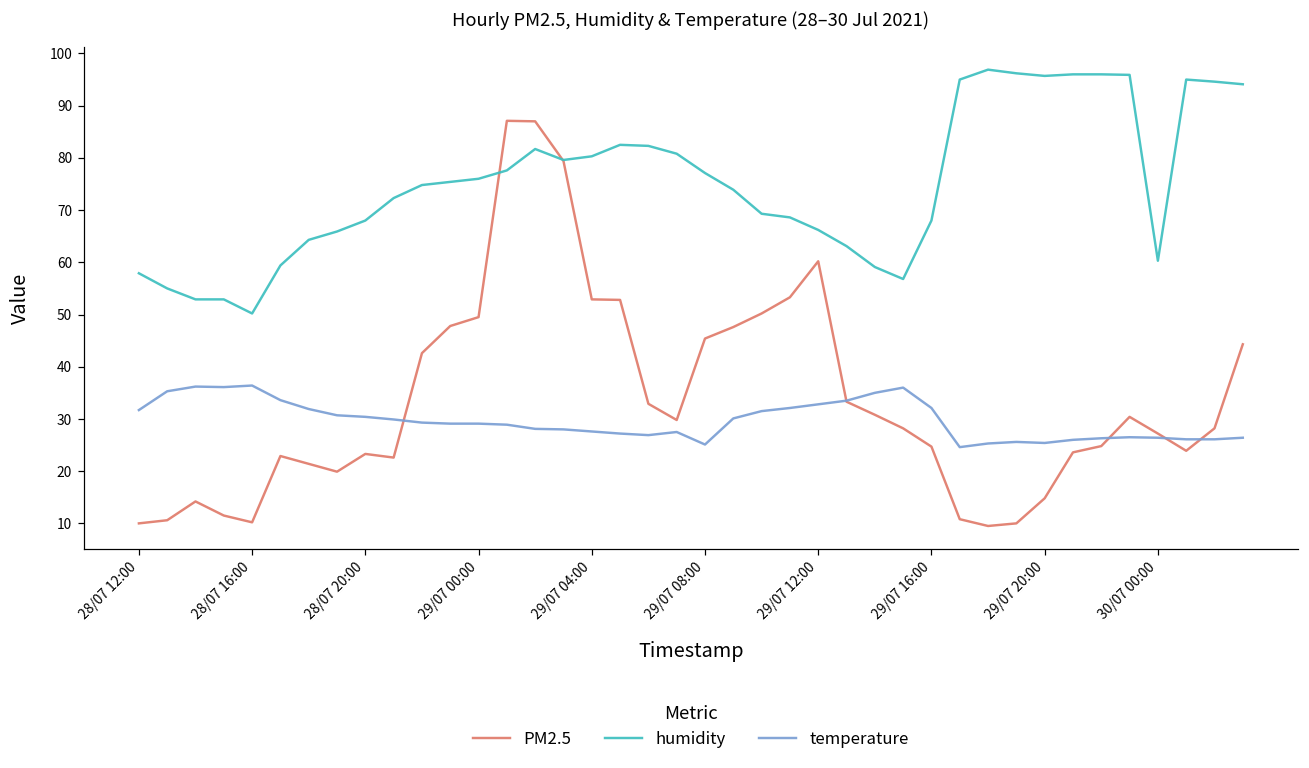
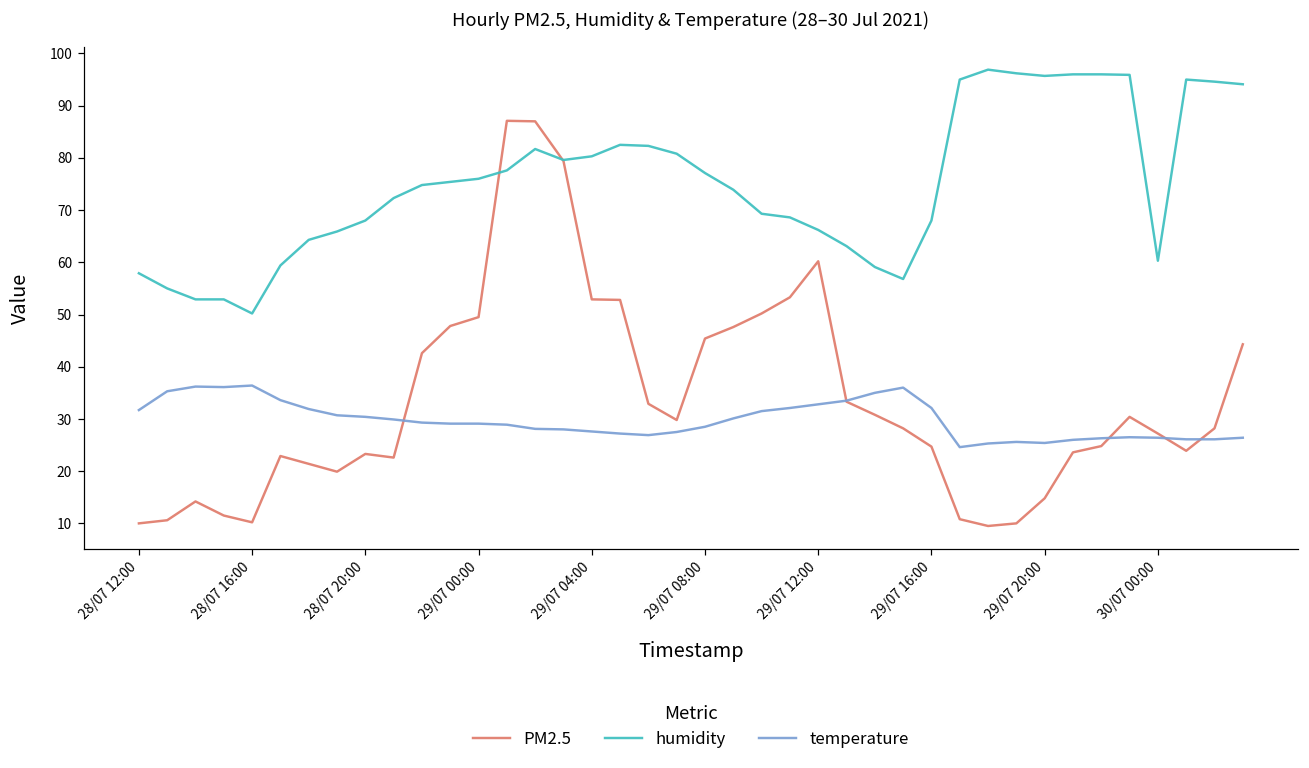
  {
    "PM2.5": {
      "28/07 12:00": 10,
      "28/07 16:00": 10,
      "28/07 20:00": 23,
      "29/07 00:00": 50,
      "29/07 04:00": 53,
      "29/07 08:00": 45,
      "29/07 12:00": 60,
      "29/07 16:00": 25,
      "29/07 20:00": 15,
      "30/07 00:00": 27
    },
    "humidity": {
      "28/07 12:00": 58,
      "28/07 16:00": 50,
      "28/07 20:00": 68,
      "29/07 00:00": 76,
      "29/07 04:00": 80,
      "29/07 08:00": 77,
      "29/07 12:00": 66,
      "29/07 16:00": 68,
      "29/07 20:00": 96,
      "30/07 00:00": 60
    },
    "temperature": {
      "28/07 12:00": 32,
      "28/07 16:00": 36,
      "28/07 20:00": 30,
      "29/07 00:00": 29,
      "29/07 04:00": 28,
-     "29/07 08:00": 25,
+     "29/07 08:00": 29,
      "29/07 12:00": 33,
      "29/07 16:00": 32,
      "29/07 20:00": 25,
      "30/07 00:00": 26
    }
  }
